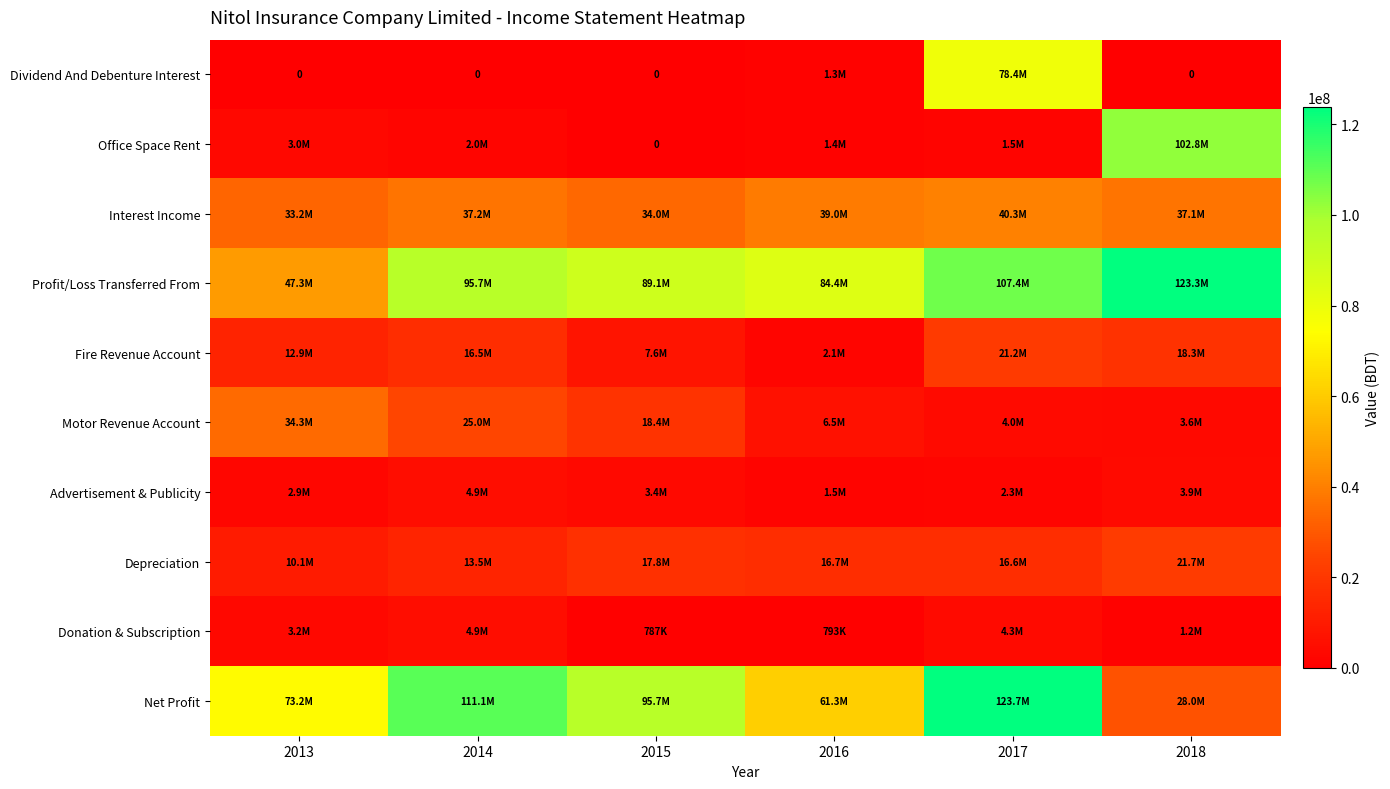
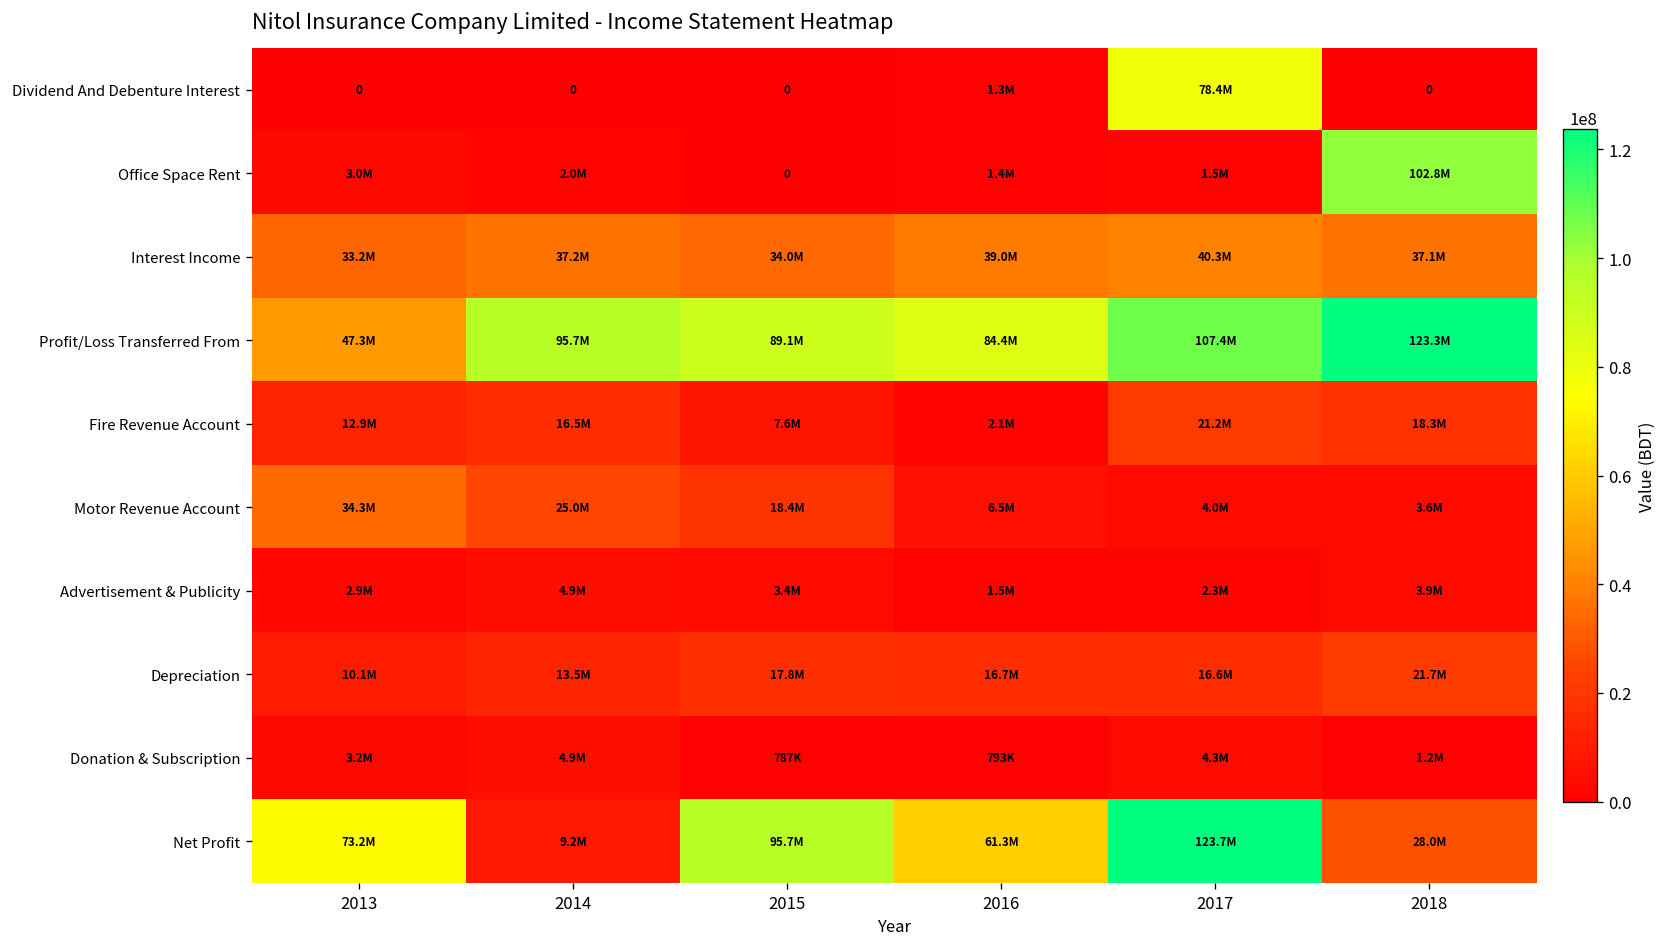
  {
    "Dividend And Debenture Interest": {
      "2013": "0",
      "2014": "0",
      "2015": "0",
      "2016": "1.3M",
      "2017": "78.4M",
      "2018": "0"
    },
    "Office Space Rent": {
      "2013": "3.0M",
      "2014": "2.0M",
      "2015": "0",
      "2016": "1.4M",
      "2017": "1.5M",
      "2018": "102.8M"
    },
    "Interest Income": {
      "2013": "33.2M",
      "2014": "37.2M",
      "2015": "34.0M",
      "2016": "39.0M",
      "2017": "40.3M",
      "2018": "37.1M"
    },
    "Profit/Loss Transferred From": {
      "2013": "47.3M",
      "2014": "95.7M",
      "2015": "89.1M",
      "2016": "84.4M",
      "2017": "107.4M",
      "2018": "123.3M"
    },
    "Fire Revenue Account": {
      "2013": "12.9M",
      "2014": "16.5M",
      "2015": "7.6M",
      "2016": "2.1M",
      "2017": "21.2M",
      "2018": "18.3M"
    },
    "Motor Revenue Account": {
      "2013": "34.3M",
      "2014": "25.0M",
      "2015": "18.4M",
      "2016": "6.5M",
      "2017": "4.0M",
      "2018": "3.6M"
    },
    "Advertisement & Publicity": {
      "2013": "2.9M",
      "2014": "4.9M",
      "2015": "3.4M",
      "2016": "1.5M",
      "2017": "2.3M",
      "2018": "3.9M"
    },
    "Depreciation": {
      "2013": "10.1M",
      "2014": "13.5M",
      "2015": "17.8M",
      "2016": "16.7M",
      "2017": "16.6M",
      "2018": "21.7M"
    },
    "Donation & Subscription": {
      "2013": "3.2M",
      "2014": "4.9M",
      "2015": "787K",
      "2016": "793K",
      "2017": "4.3M",
      "2018": "1.2M"
    },
    "Net Profit": {
      "2013": "73.2M",
-     "2014": "111.1M",
+     "2014": "9.2M",
      "2015": "95.7M",
      "2016": "61.3M",
      "2017": "123.7M",
      "2018": "28.0M"
    }
  }
